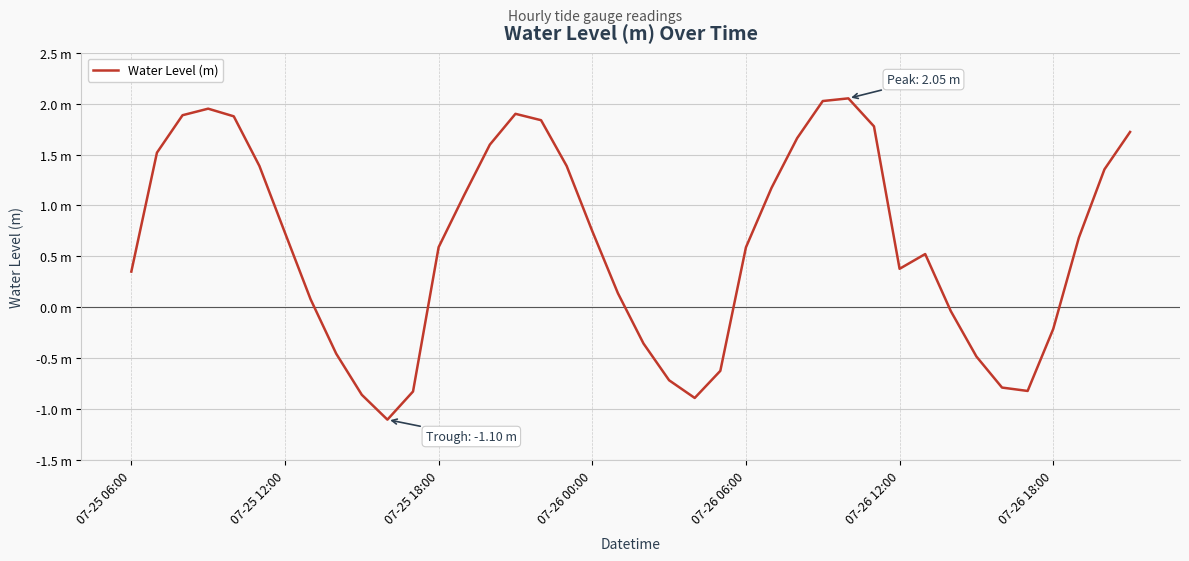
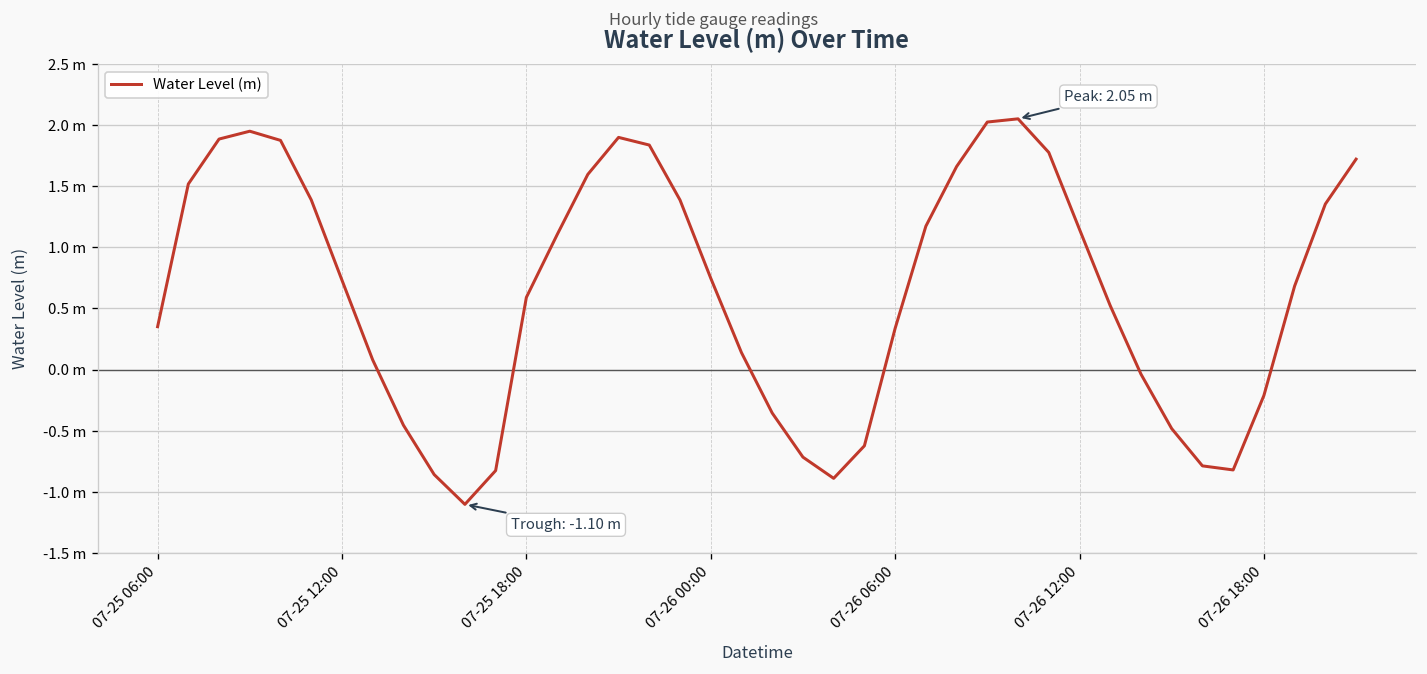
  {
    "07-25 06:00": "0.35 m",
    "07-25 12:00": "0.73 m",
    "07-25 18:00": "0.59 m",
    "07-26 00:00": "0.75 m",
-   "07-26 06:00": "0.59 m",
-   "07-26 12:00": "0.38 m",
+   "07-26 06:00": "0.34 m",
+   "07-26 12:00": "1.15 m",
    "07-26 18:00": "-0.21 m"
  }
